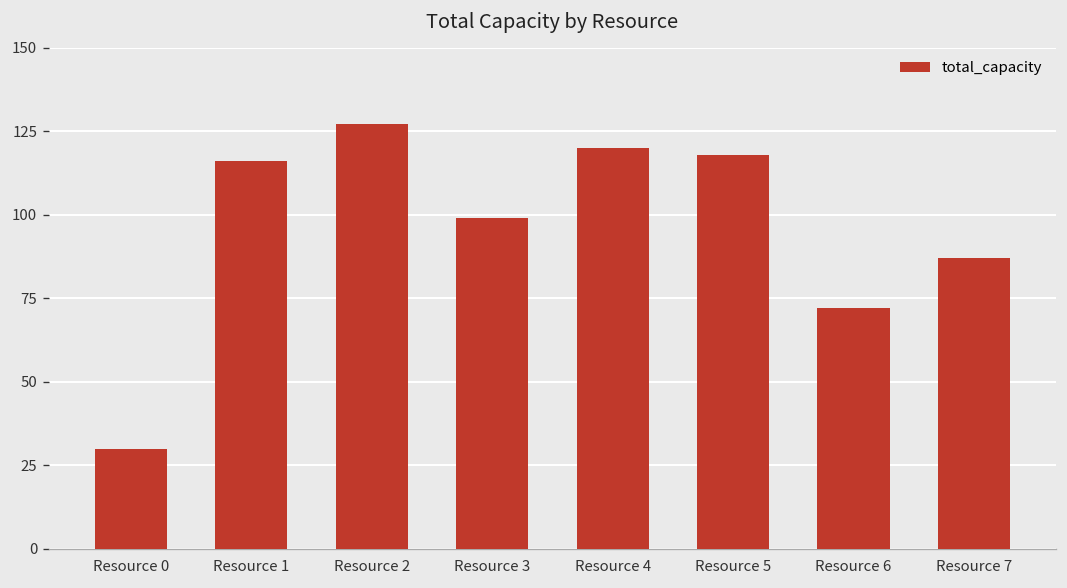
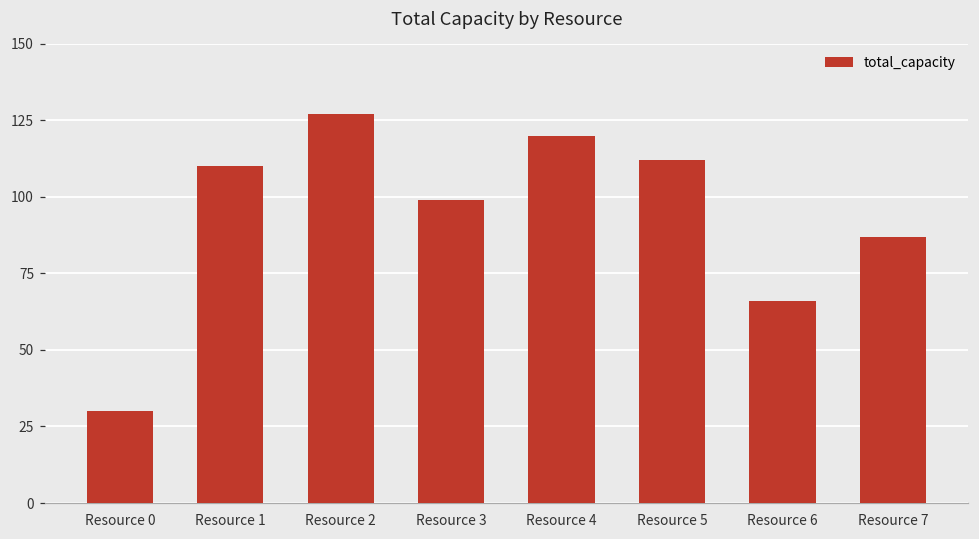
  {
    "Resource 0": 30,
-   "Resource 1": 116,
+   "Resource 1": 110,
    "Resource 2": 127,
    "Resource 3": 99,
    "Resource 4": 120,
-   "Resource 5": 118,
-   "Resource 6": 72,
+   "Resource 5": 112,
+   "Resource 6": 66,
    "Resource 7": 87
  }
